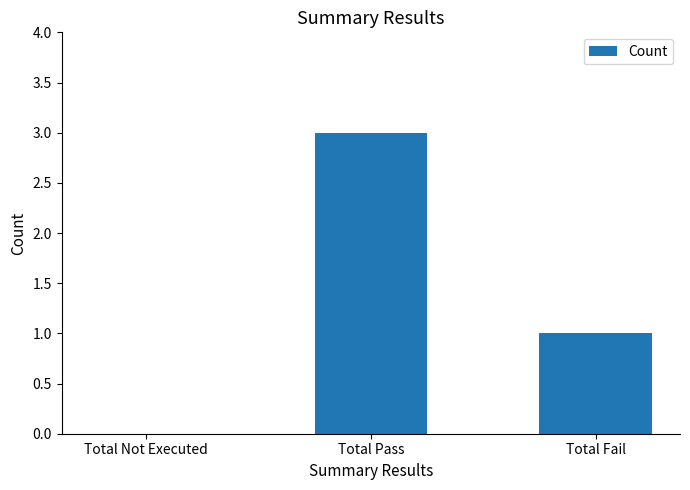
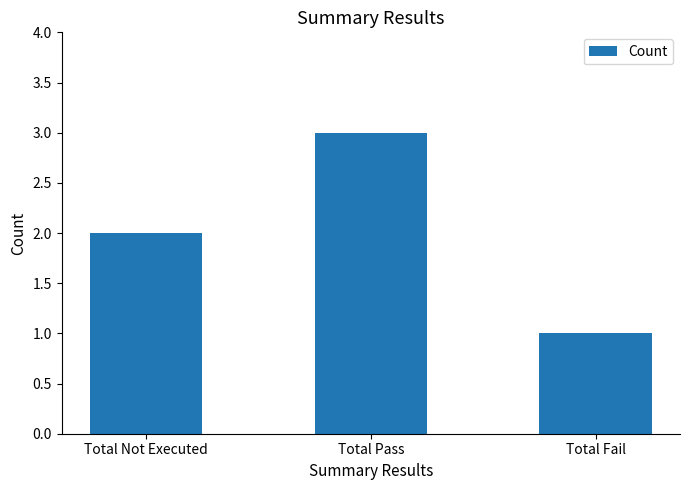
  {
-   "Total Not Executed": 0,
+   "Total Not Executed": 2,
    "Total Pass": 3,
    "Total Fail": 1
  }
